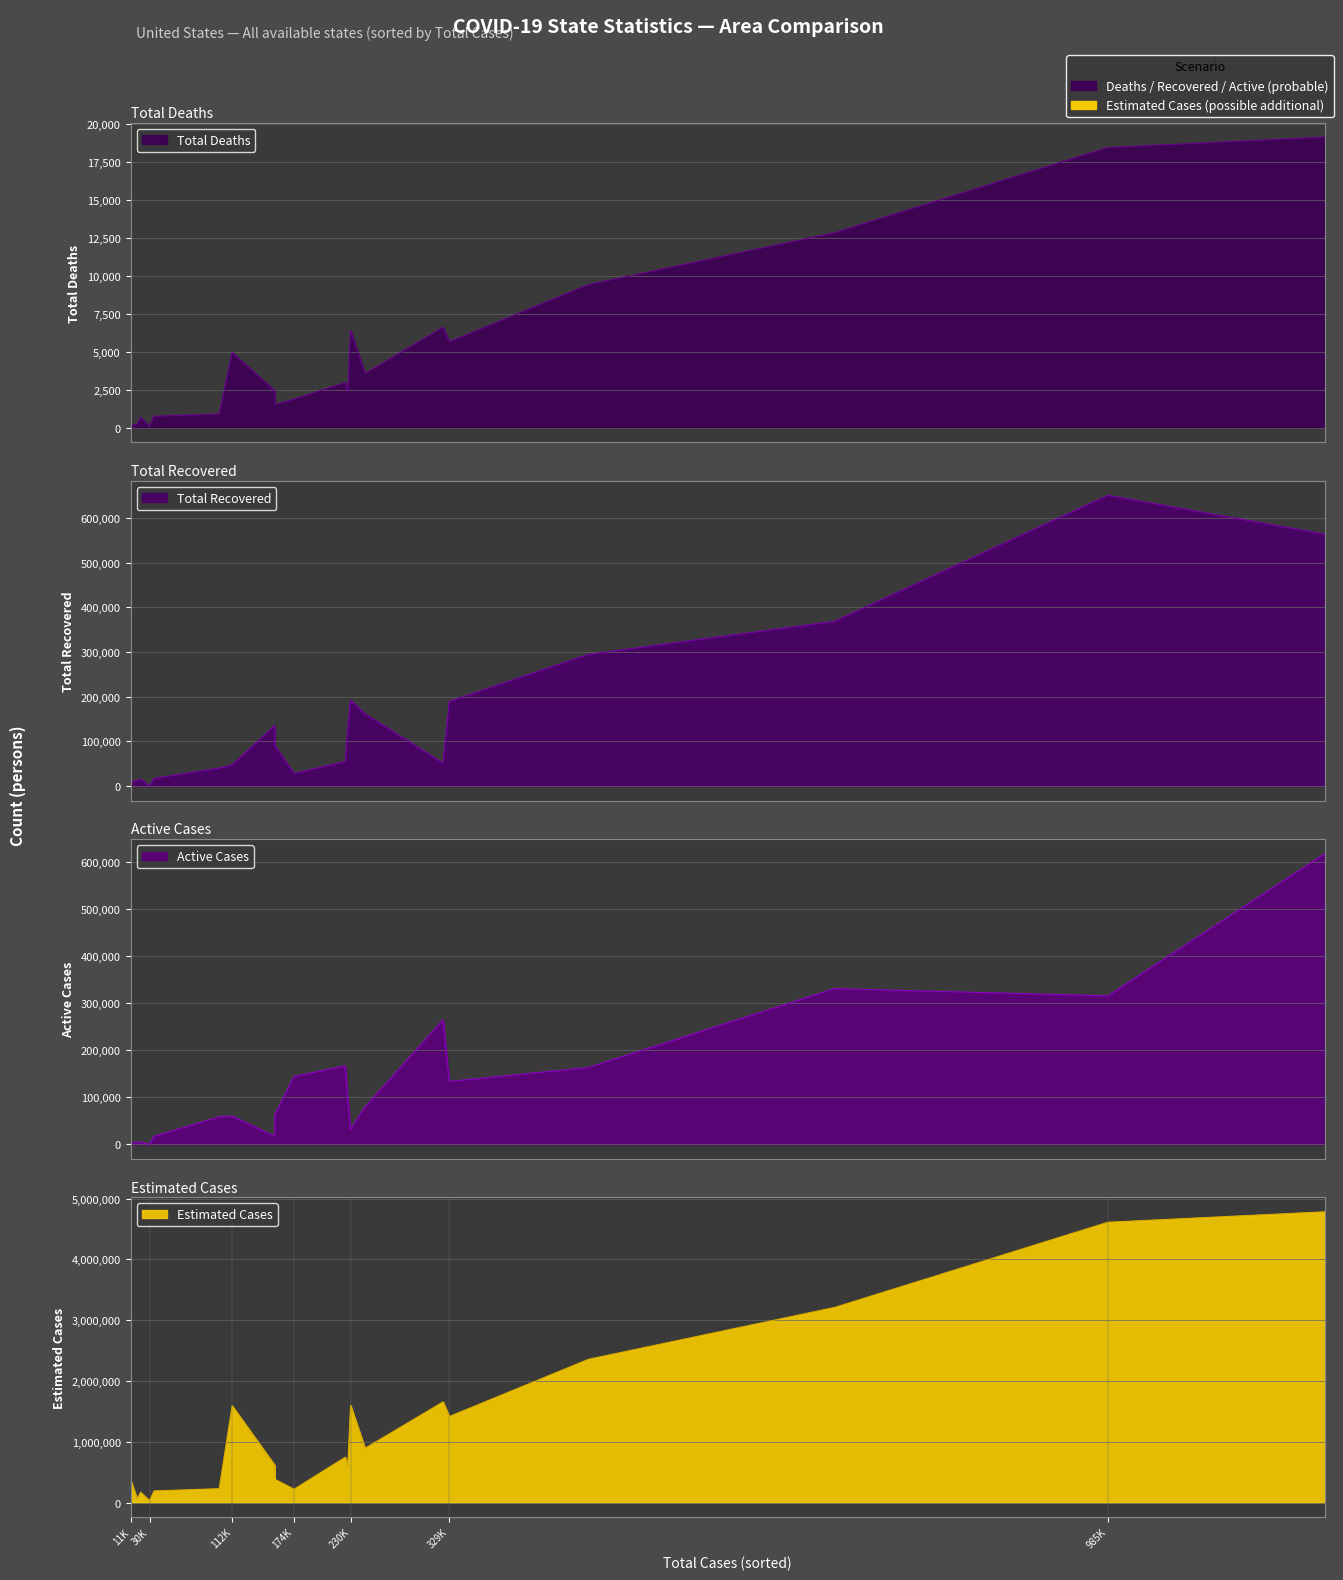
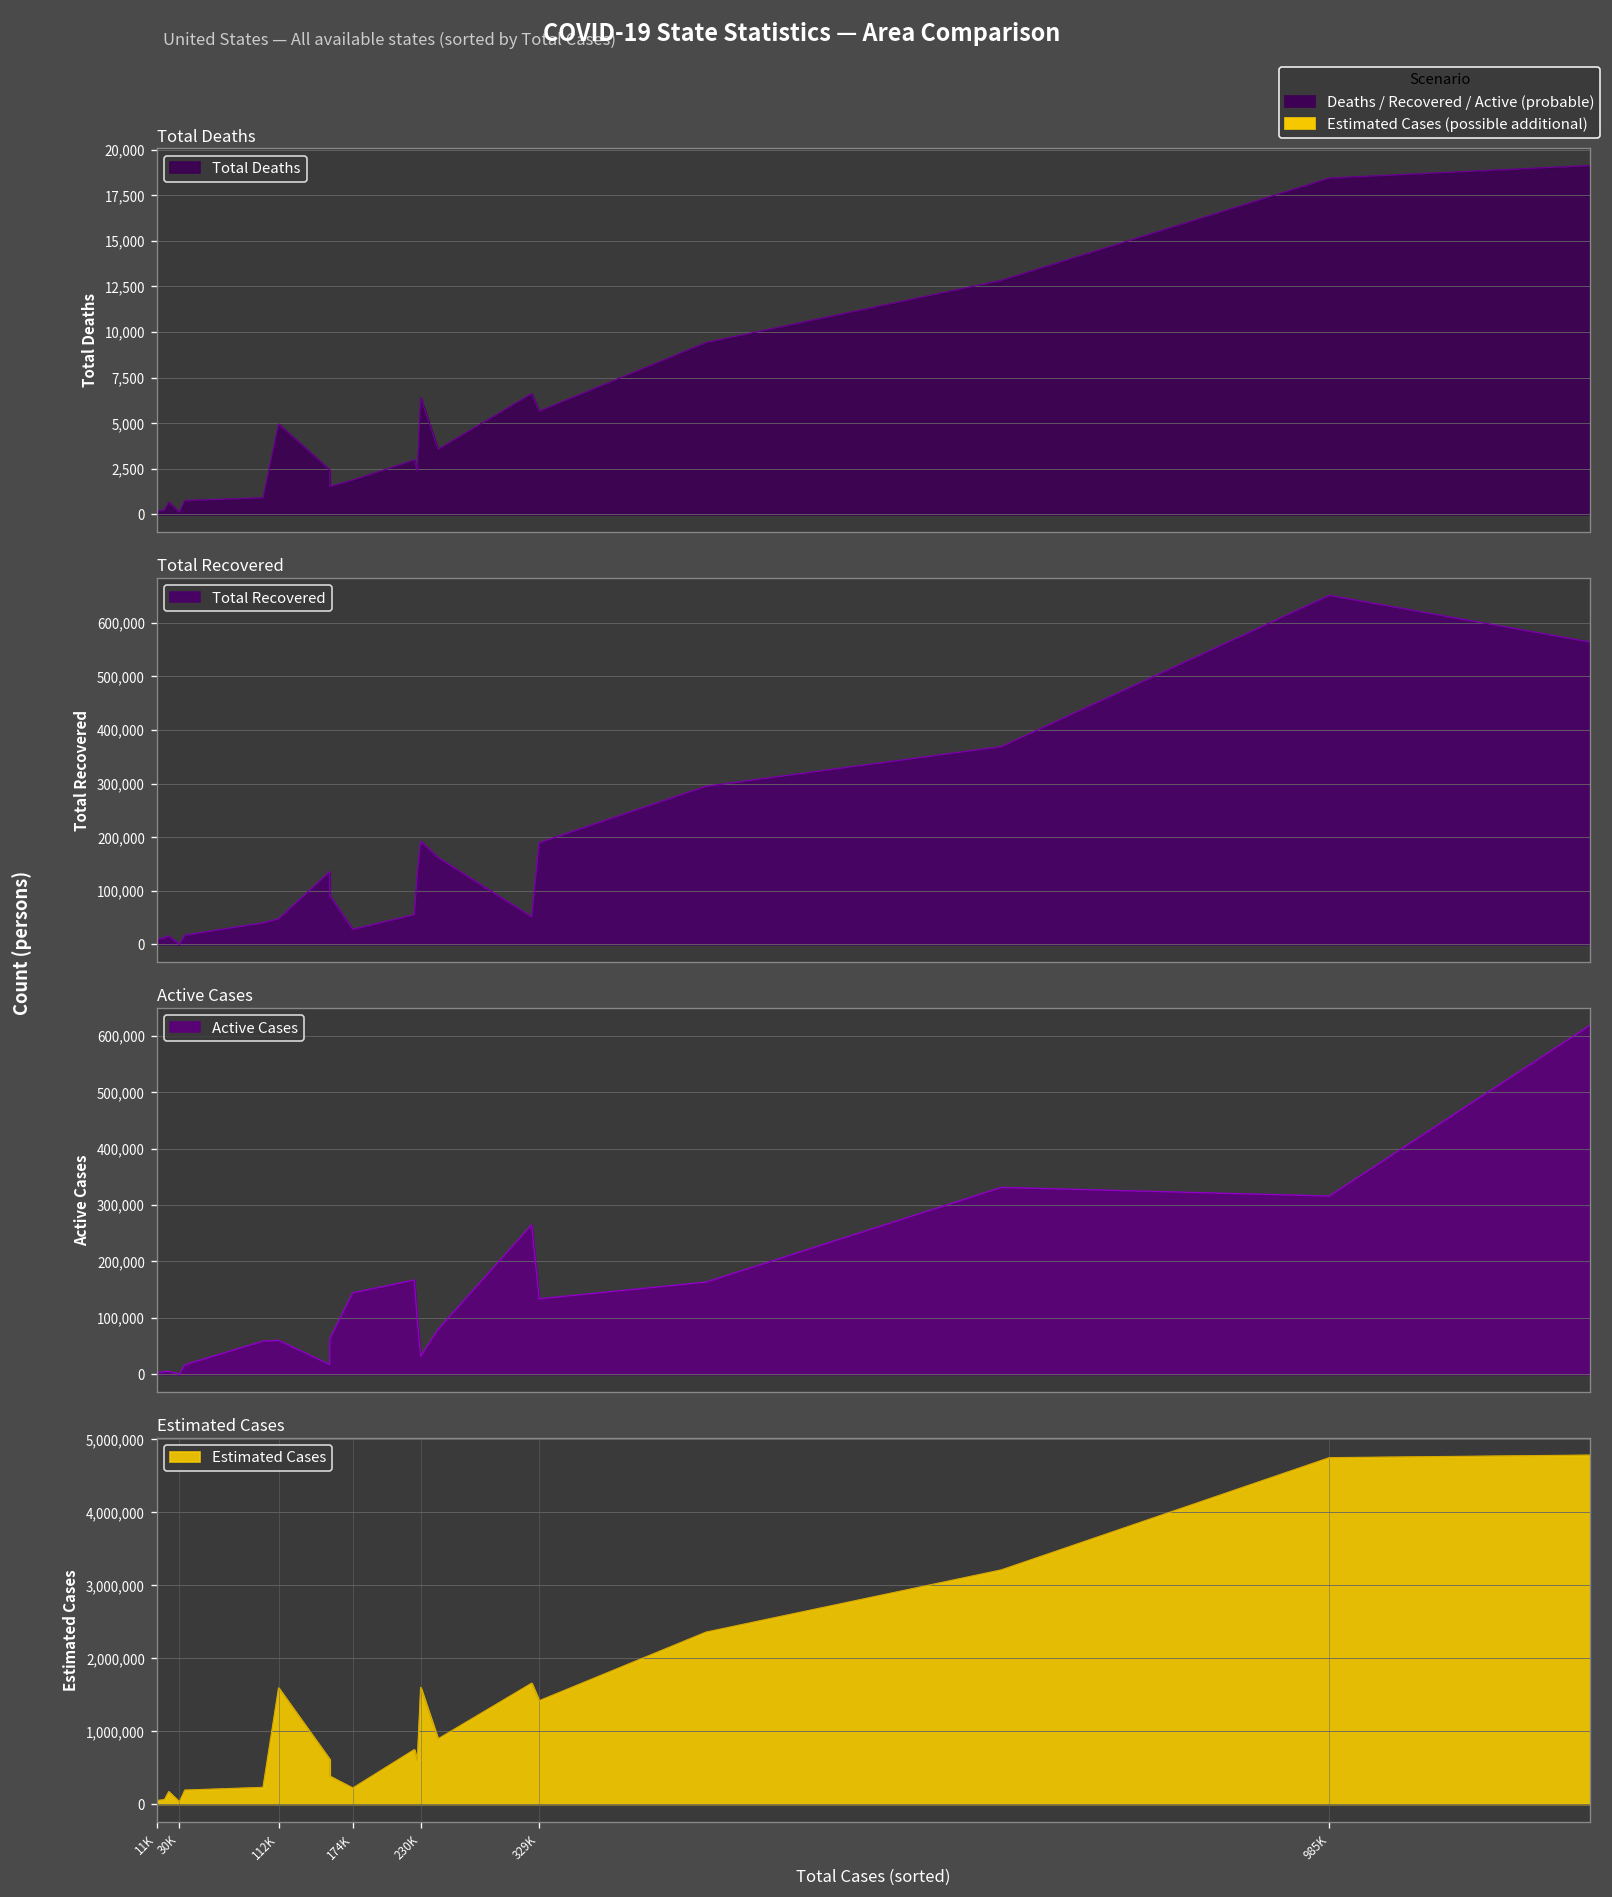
  {
    "Estimated Cases": {
-     "11K": "400,000",
+     "11K": "0",
      "30K": "0",
      "112K": "1,600,000",
      "174K": "200,000",
      "230K": "1,600,000",
      "329K": "1,400,000",
-     "985K": "4,600,000"
+     "985K": "4,700,000"
    }
  }
